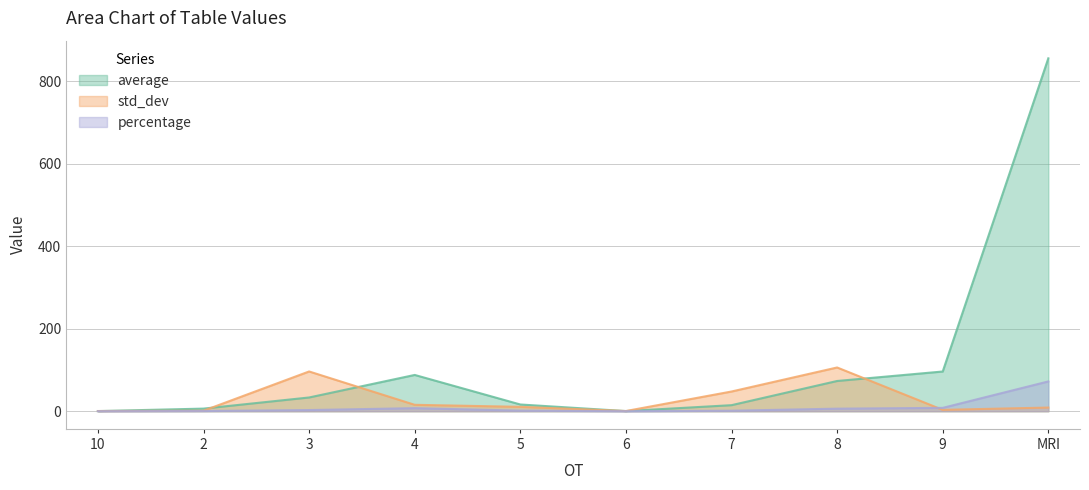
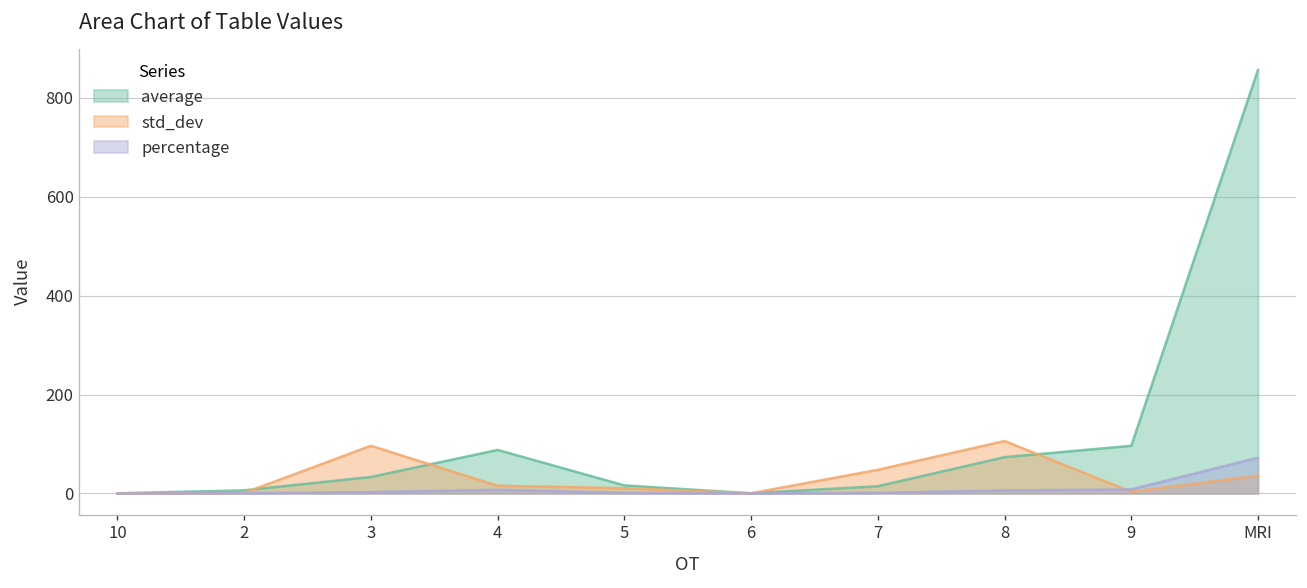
  {
    "std_dev": {
      "3": 100,
      "4": 20,
      "7": 50,
      "8": 110,
-     "MRI": 10
+     "MRI": 40
    }
  }
